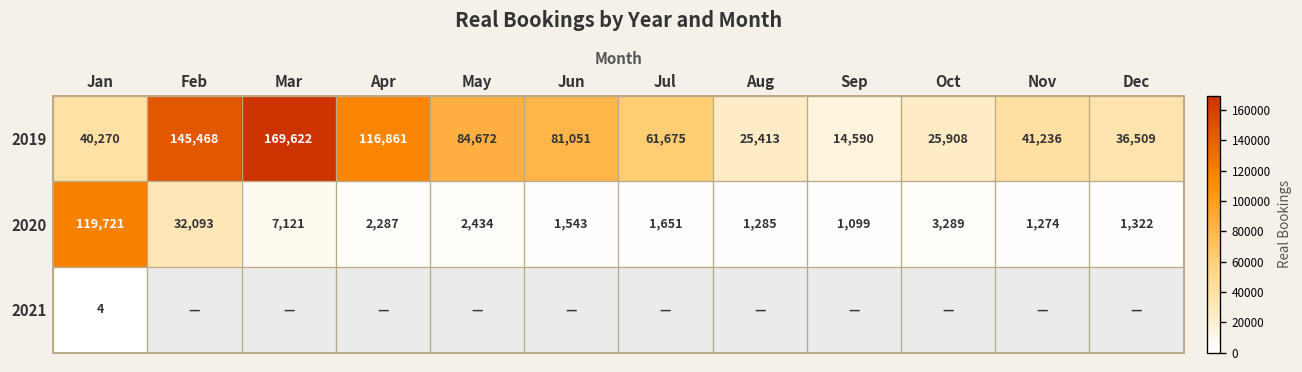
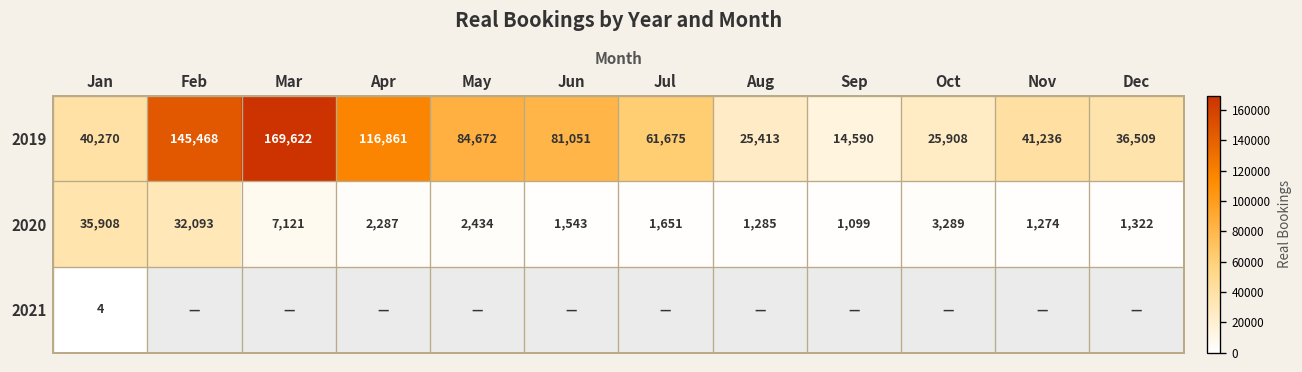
  {
    "2019": {
      "Jan": "40,270",
      "Feb": "145,468",
      "Mar": "169,622",
      "Apr": "116,861",
      "May": "84,672",
      "Jun": "81,051",
      "Jul": "61,675",
      "Aug": "25,413",
      "Sep": "14,590",
      "Oct": "25,908",
      "Nov": "41,236",
      "Dec": "36,509"
    },
    "2020": {
-     "Jan": "119,721",
+     "Jan": "35,908",
      "Feb": "32,093",
      "Mar": "7,121",
      "Apr": "2,287",
      "May": "2,434",
      "Jun": "1,543",
      "Jul": "1,651",
      "Aug": "1,285",
      "Sep": "1,099",
      "Oct": "3,289",
      "Nov": "1,274",
      "Dec": "1,322"
    },
    "2021": {
      "Jan": "4"
    }
  }
